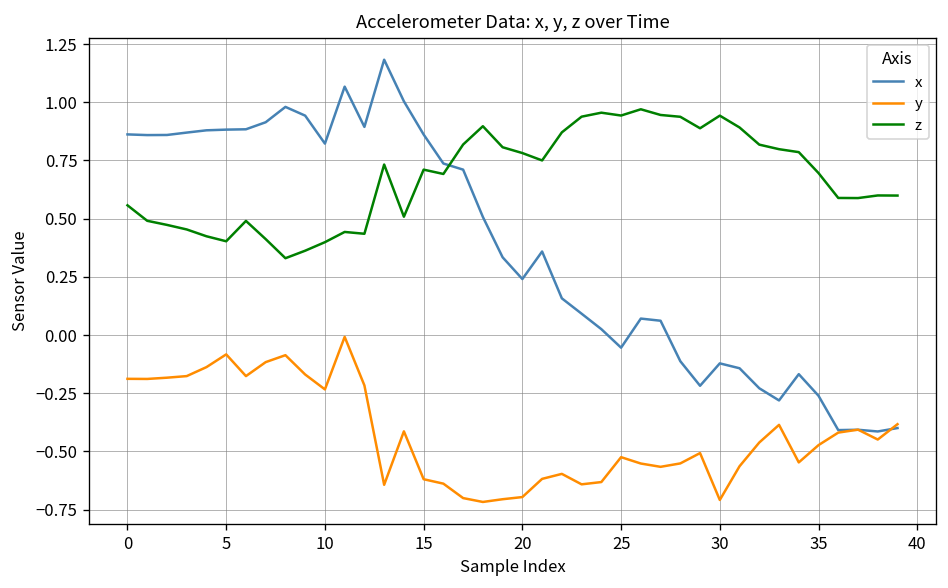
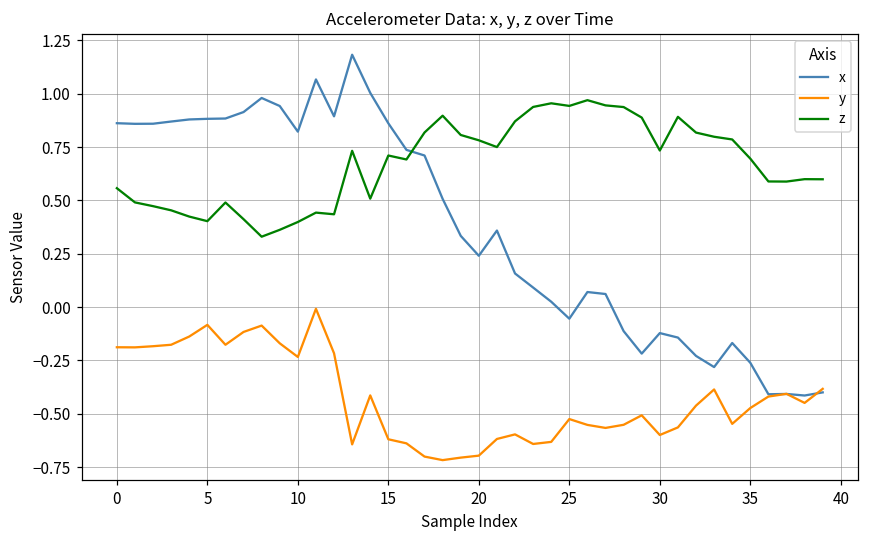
  {
    "x": {
      "0": 0.86,
      "5": 0.88,
      "10": 0.82,
      "15": 0.86,
      "20": 0.24,
      "25": -0.05,
      "30": -0.12,
      "35": -0.26
    },
    "y": {
      "0": -0.19,
      "5": -0.08,
      "10": -0.23,
      "15": -0.62,
      "20": -0.70,
      "25": -0.52,
-     "30": -0.71,
+     "30": -0.60,
      "35": -0.47
    },
    "z": {
      "0": 0.56,
      "5": 0.40,
      "10": 0.40,
      "15": 0.71,
      "20": 0.78,
      "25": 0.94,
-     "30": 0.94,
+     "30": 0.73,
      "35": 0.70
    }
  }
